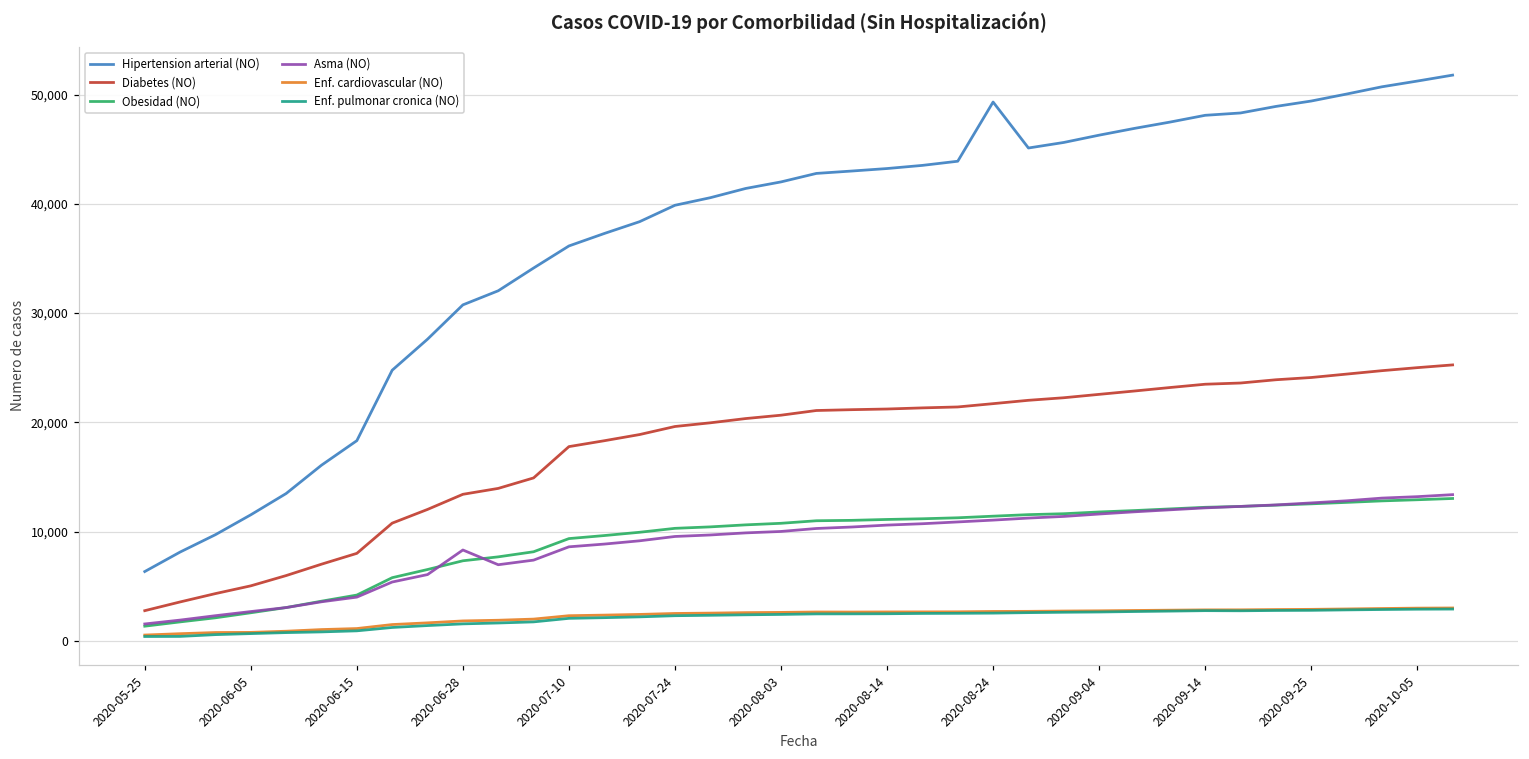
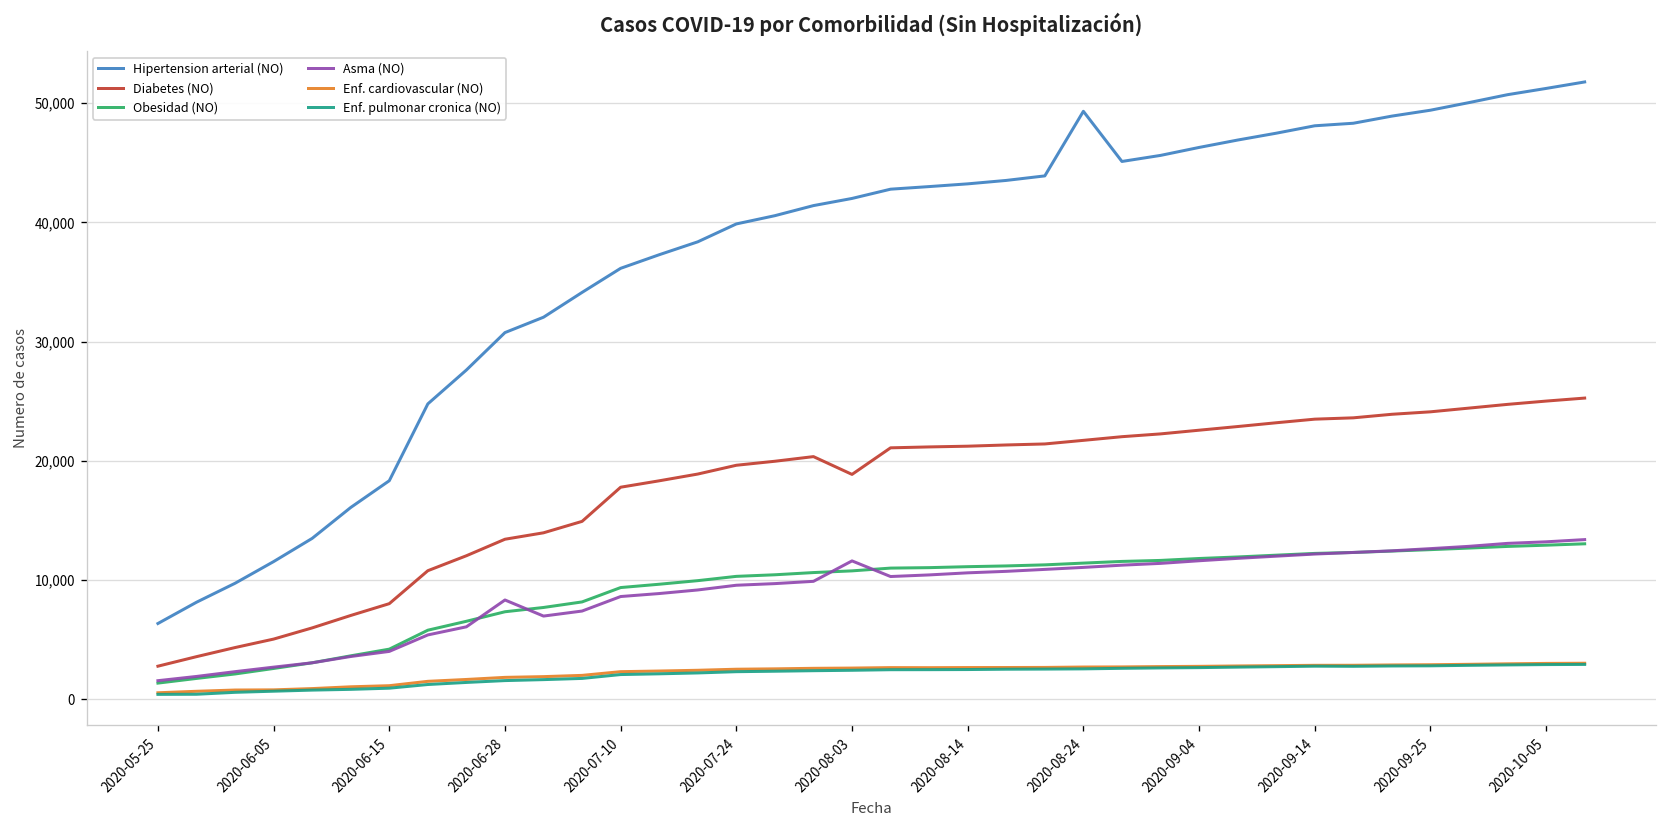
  {
    "Hipertension arterial (NO)": {
      "2020-05-25": "6,000",
      "2020-06-05": "12,000",
      "2020-06-15": "18,000",
      "2020-06-28": "31,000",
      "2020-07-10": "36,000",
      "2020-07-24": "40,000",
      "2020-08-03": "42,000",
      "2020-08-14": "43,000",
      "2020-08-24": "49,000",
      "2020-09-04": "46,000",
      "2020-09-14": "48,000",
      "2020-09-25": "49,000",
      "2020-10-05": "51,000"
    },
    "Diabetes (NO)": {
      "2020-05-25": "3,000",
      "2020-06-05": "5,000",
      "2020-06-15": "8,000",
      "2020-06-28": "13,000",
      "2020-07-10": "18,000",
      "2020-07-24": "20,000",
-     "2020-08-03": "21,000",
+     "2020-08-03": "19,000",
      "2020-08-14": "21,000",
      "2020-08-24": "22,000",
      "2020-09-04": "23,000",
      "2020-09-14": "23,000",
      "2020-09-25": "24,000",
      "2020-10-05": "25,000"
    },
    "Asma (NO)": {
      "2020-06-28": "8,000",
      "2020-07-10": "9,000",
      "2020-07-24": "10,000",
-     "2020-08-03": "10,000",
+     "2020-08-03": "12,000",
      "2020-08-14": "11,000",
      "2020-08-24": "11,000",
      "2020-10-05": "13,000"
    },
    "Enf. cardiovascular (NO)": {
      "2020-06-28": "2,000"
    }
  }
